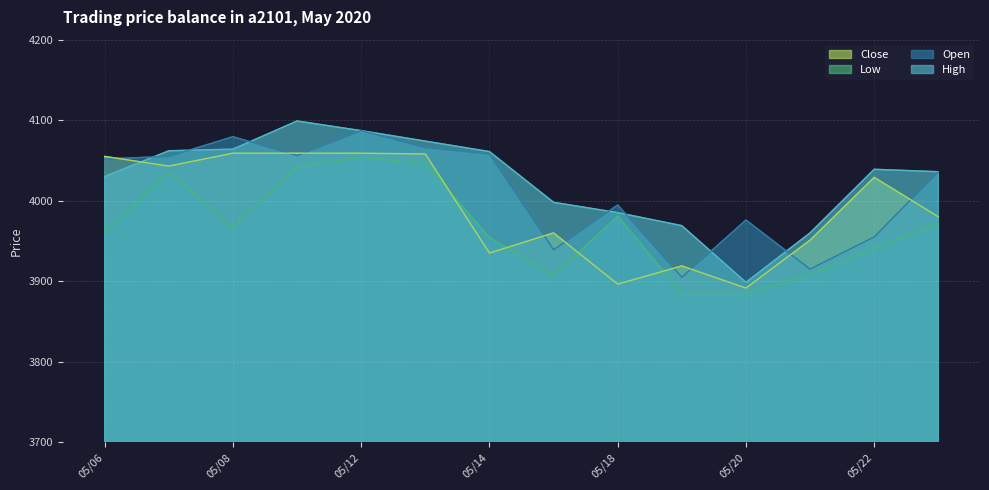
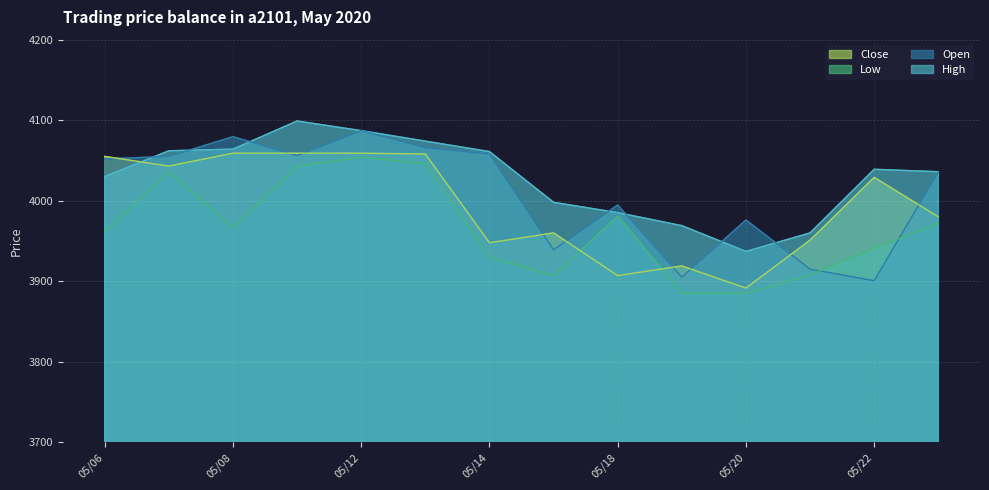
  {
    "Close": {
      "05/08": 4060,
      "05/12": 4060,
-     "05/14": 3940,
-     "05/18": 3900,
+     "05/14": 3950,
+     "05/18": 3910,
      "05/20": 3890,
      "05/22": 4030
    },
    "Low": {
      "05/06": 3960,
      "05/08": 3970,
      "05/12": 4050,
-     "05/14": 3950,
+     "05/14": 3930,
      "05/18": 3980,
      "05/20": 3890,
      "05/22": 3940
    },
    "Open": {
      "05/08": 4080,
      "05/18": 3990,
      "05/20": 3980,
-     "05/22": 3960
+     "05/22": 3900
    },
    "High": {
      "05/06": 4030,
      "05/08": 4060,
      "05/18": 3990,
-     "05/20": 3900,
+     "05/20": 3940,
      "05/22": 4040
    }
  }
